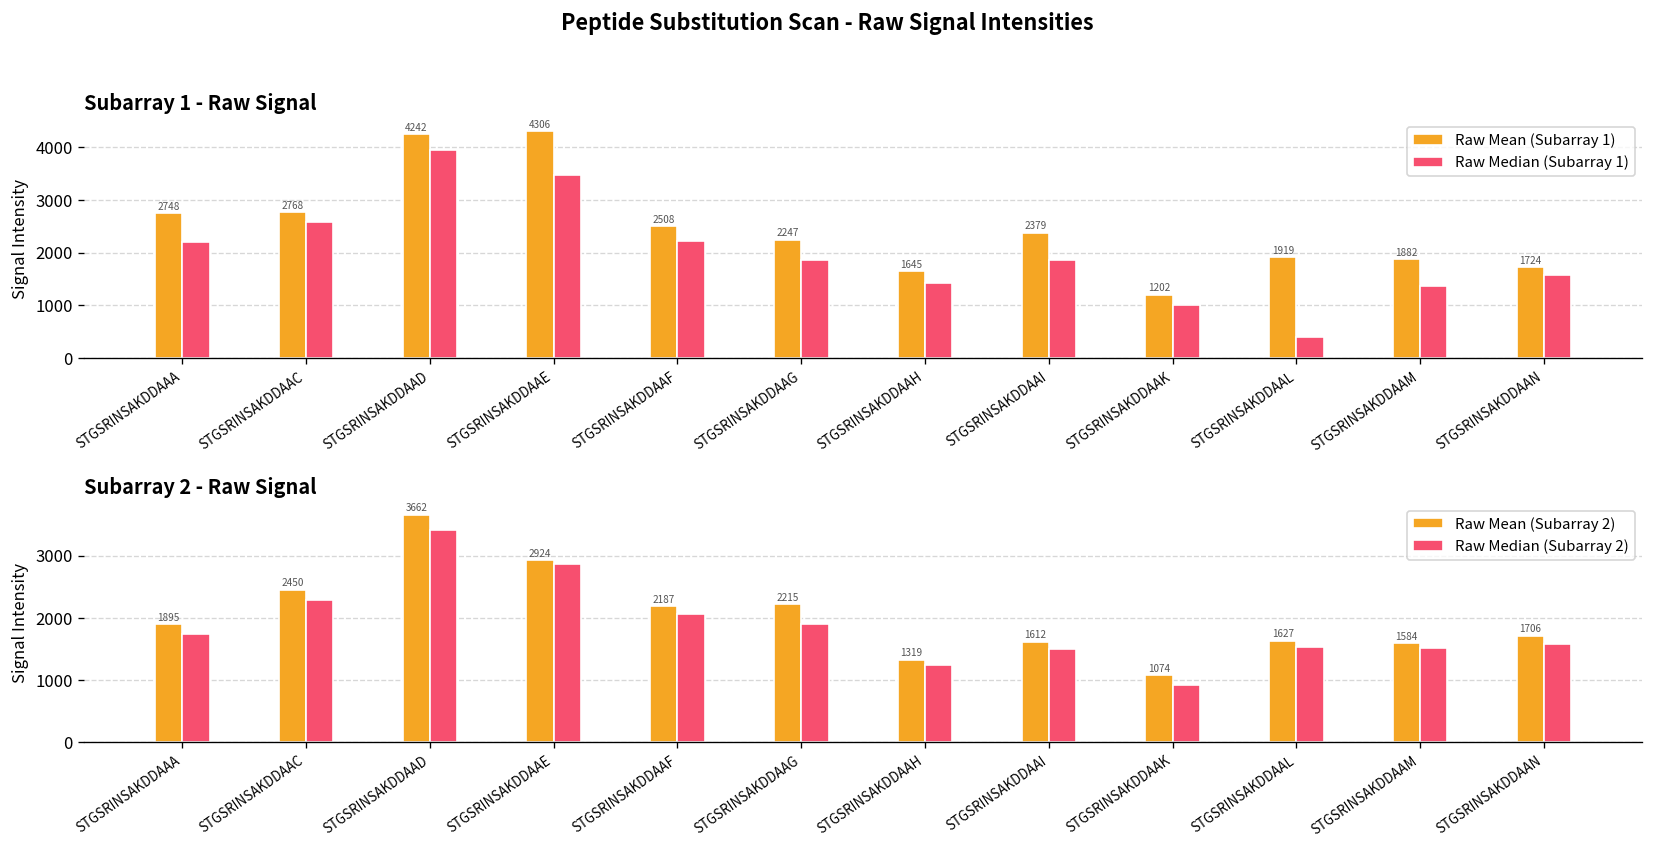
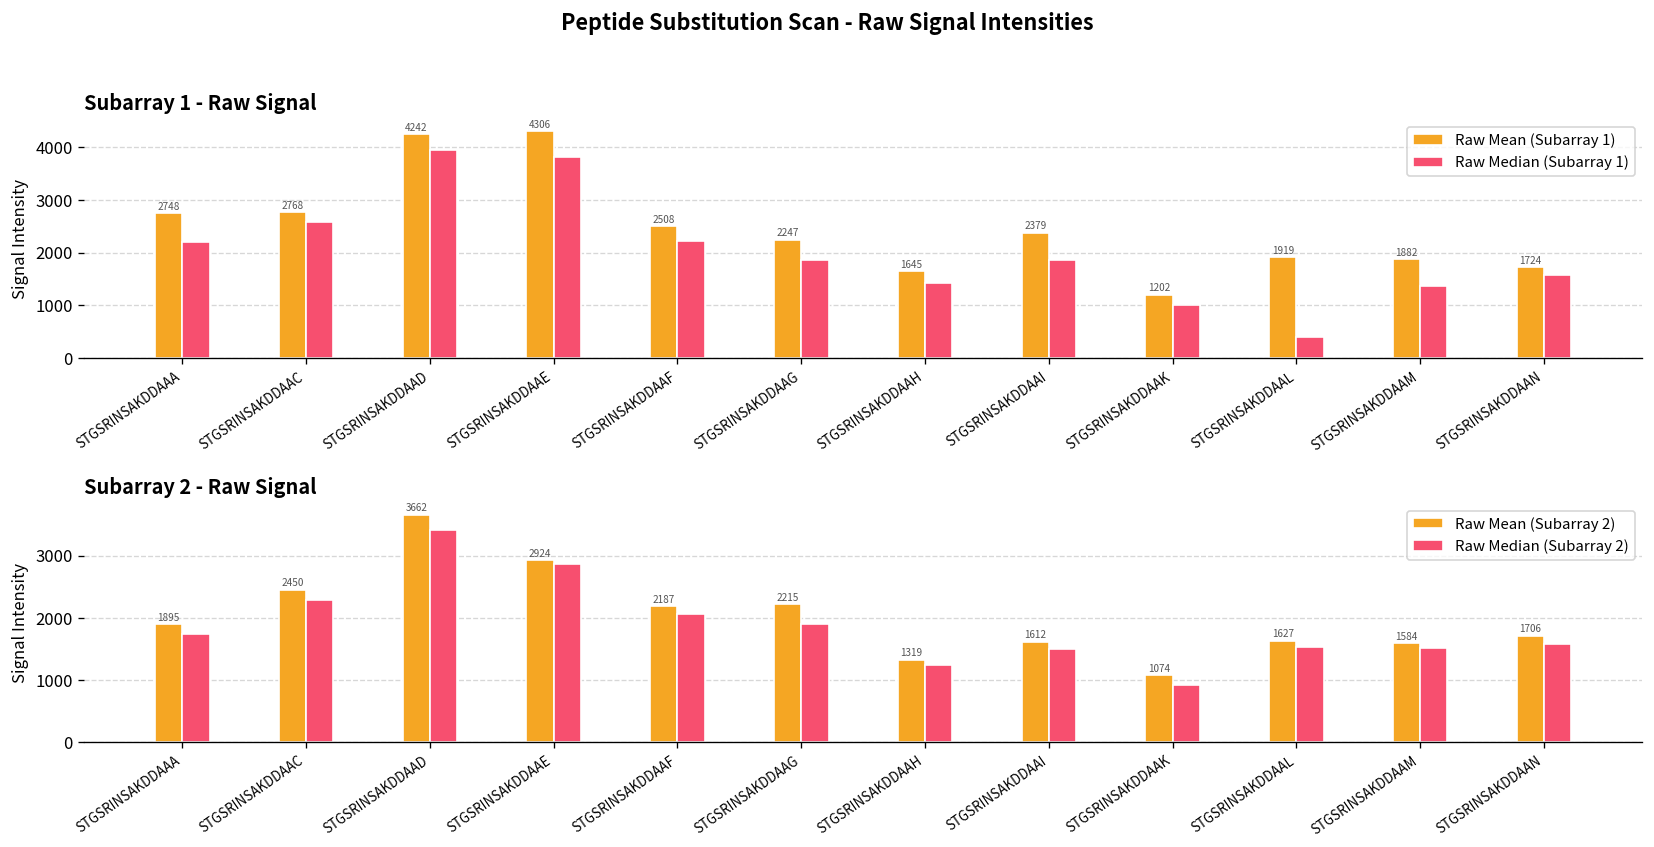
  {
    "Subarray 1 - Raw Signal": {
      "Raw Mean (Subarray 1)": {
        "STGSRINSAKDDAAA": 2748,
        "STGSRINSAKDDAAC": 2768,
        "STGSRINSAKDDAAD": 4242,
        "STGSRINSAKDDAAE": 4306,
        "STGSRINSAKDDAAF": 2508,
        "STGSRINSAKDDAAG": 2247,
        "STGSRINSAKDDAAH": 1645,
        "STGSRINSAKDDAAI": 2379,
        "STGSRINSAKDDAAK": 1202,
        "STGSRINSAKDDAAL": 1919,
        "STGSRINSAKDDAAM": 1882,
        "STGSRINSAKDDAAN": 1724
      },
      "Raw Median (Subarray 1)": {
        "STGSRINSAKDDAAA": 2200,
        "STGSRINSAKDDAAC": 2600,
        "STGSRINSAKDDAAD": 3900,
-       "STGSRINSAKDDAAE": 3500,
+       "STGSRINSAKDDAAE": 3800,
        "STGSRINSAKDDAAF": 2200,
        "STGSRINSAKDDAAG": 1900,
        "STGSRINSAKDDAAH": 1400,
        "STGSRINSAKDDAAI": 1900,
        "STGSRINSAKDDAAK": 1000,
        "STGSRINSAKDDAAL": 400,
        "STGSRINSAKDDAAM": 1400,
        "STGSRINSAKDDAAN": 1600
      }
    },
    "Subarray 2 - Raw Signal": {
      "Raw Mean (Subarray 2)": {
        "STGSRINSAKDDAAA": 1895,
        "STGSRINSAKDDAAC": 2450,
        "STGSRINSAKDDAAD": 3662,
        "STGSRINSAKDDAAE": 2924,
        "STGSRINSAKDDAAF": 2187,
        "STGSRINSAKDDAAG": 2215,
        "STGSRINSAKDDAAH": 1319,
        "STGSRINSAKDDAAI": 1612,
        "STGSRINSAKDDAAK": 1074,
        "STGSRINSAKDDAAL": 1627,
        "STGSRINSAKDDAAM": 1584,
        "STGSRINSAKDDAAN": 1706
      },
      "Raw Median (Subarray 2)": {
        "STGSRINSAKDDAAA": 1700,
        "STGSRINSAKDDAAC": 2300,
        "STGSRINSAKDDAAD": 3400,
        "STGSRINSAKDDAAE": 2900,
        "STGSRINSAKDDAAF": 2100,
        "STGSRINSAKDDAAG": 1900,
        "STGSRINSAKDDAAH": 1200,
        "STGSRINSAKDDAAI": 1500,
        "STGSRINSAKDDAAK": 900,
        "STGSRINSAKDDAAL": 1500,
        "STGSRINSAKDDAAM": 1500,
        "STGSRINSAKDDAAN": 1600
      }
    }
  }
